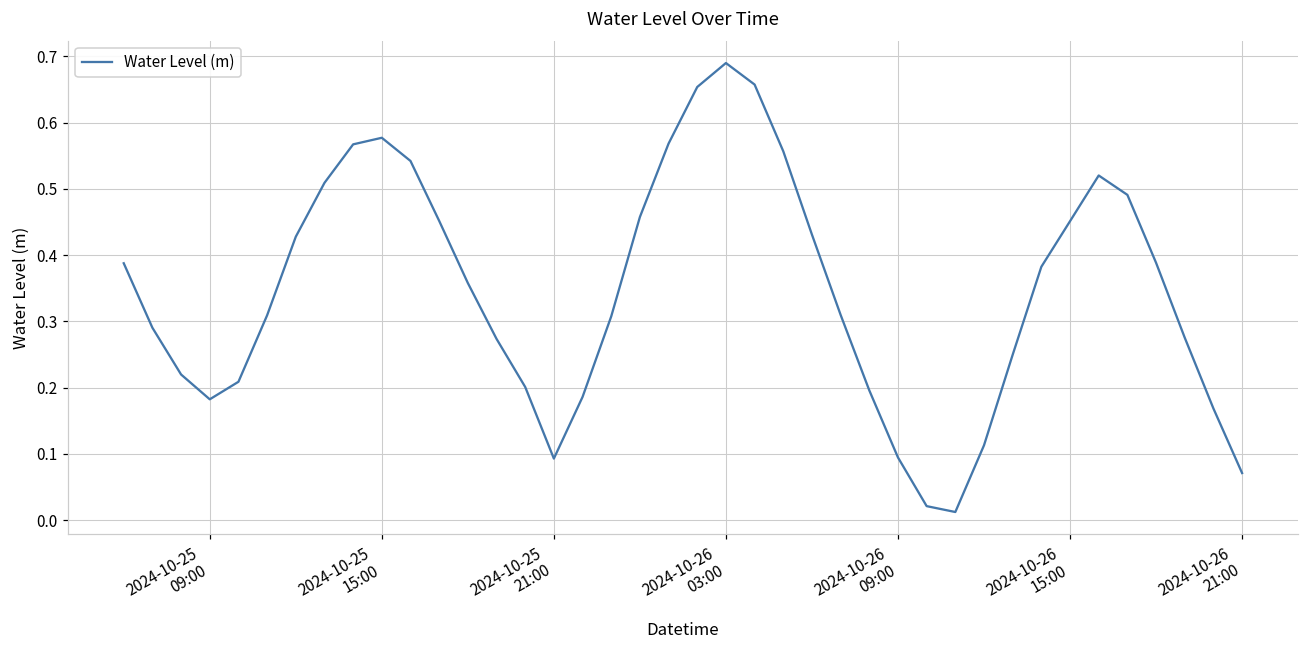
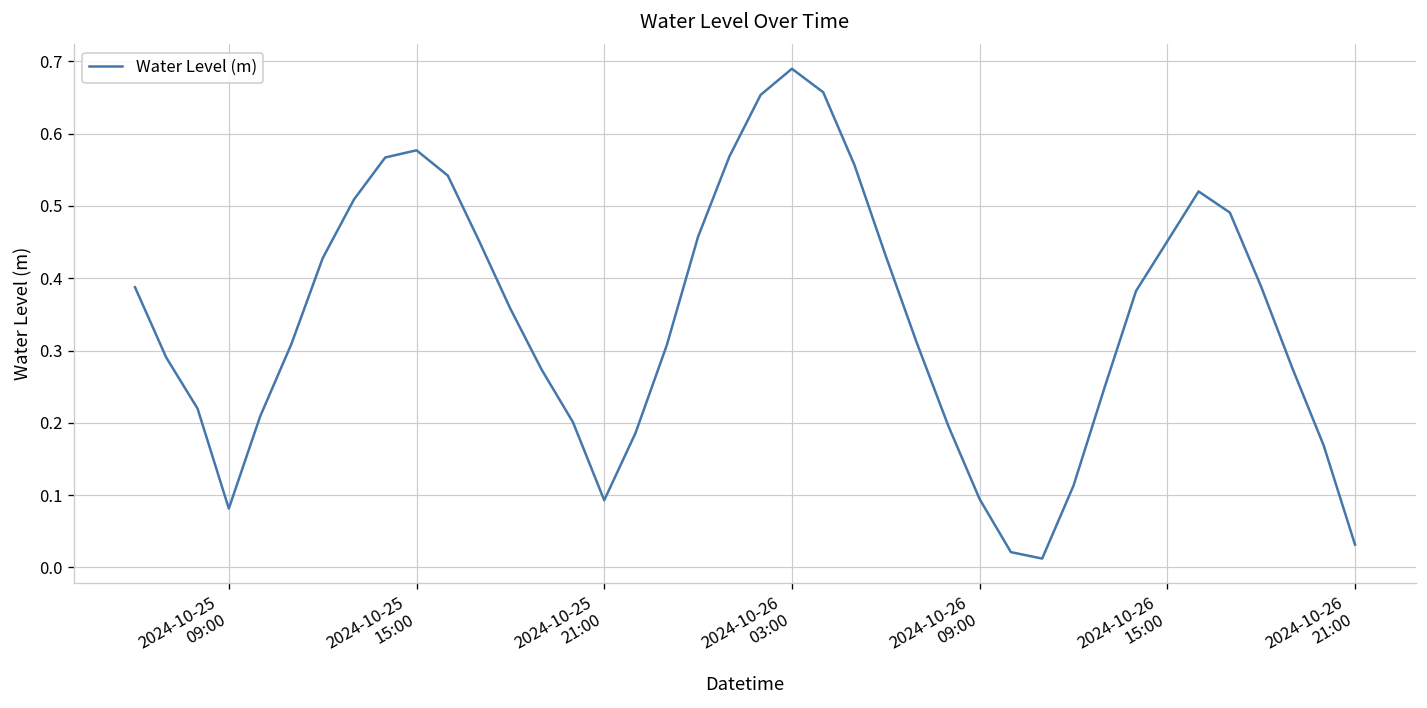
  {
-   "2024-10-25 09:00": 0.18,
+   "2024-10-25 09:00": 0.08,
    "2024-10-25 15:00": 0.58,
    "2024-10-25 21:00": 0.09,
    "2024-10-26 03:00": 0.69,
    "2024-10-26 09:00": 0.09,
    "2024-10-26 15:00": 0.45,
-   "2024-10-26 21:00": 0.07
+   "2024-10-26 21:00": 0.03
  }
